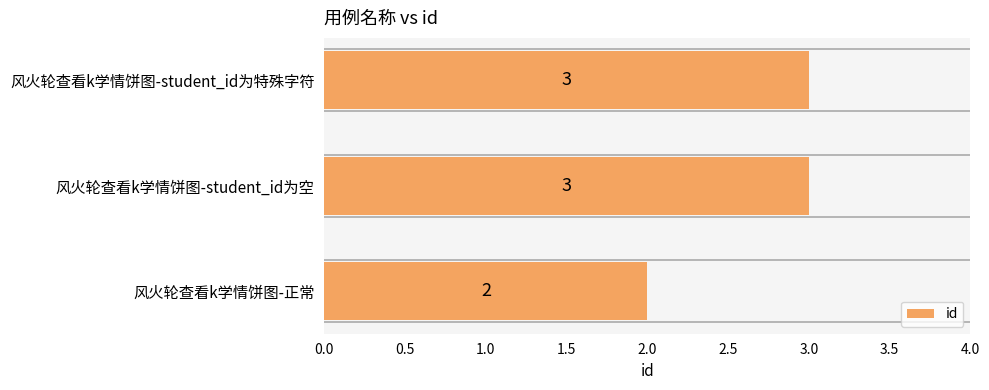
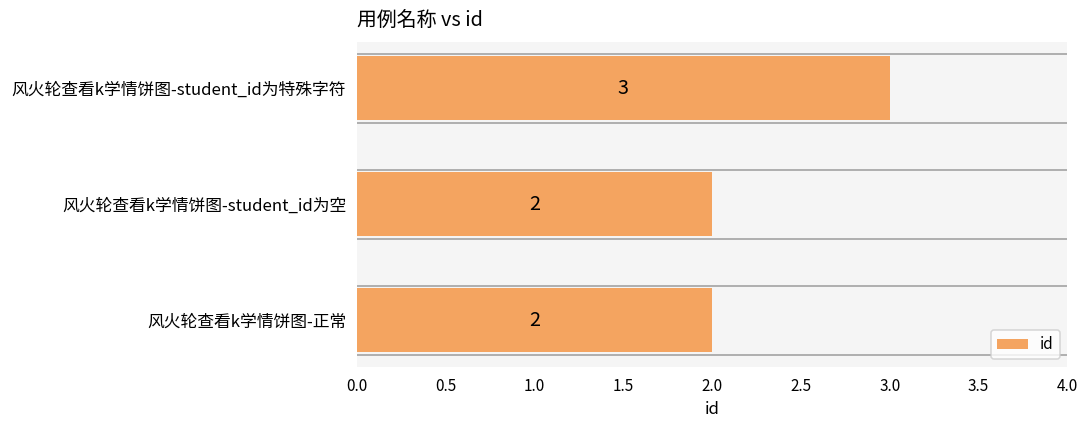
  {
    "风火轮查看k学情饼图-student_id为特殊字符": 3,
-   "风火轮查看k学情饼图-student_id为空": 3,
+   "风火轮查看k学情饼图-student_id为空": 2,
    "风火轮查看k学情饼图-正常": 2
  }
